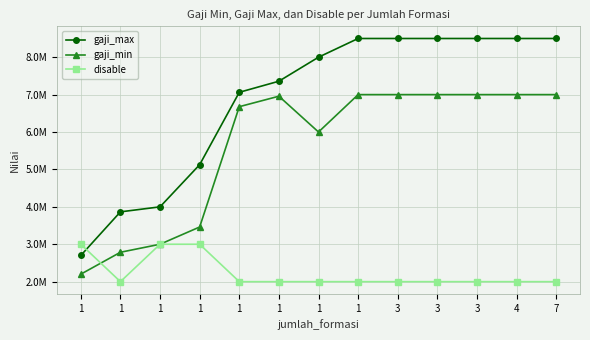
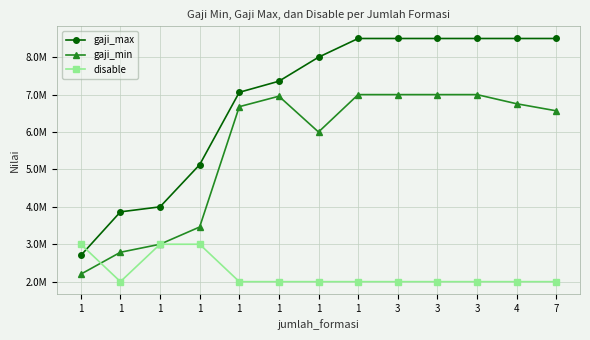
  {
    "gaji_max": {
      "4": 8500000,
      "7": 8500000
    },
    "gaji_min": {
-     "4": 7000000,
-     "7": 7000000
+     "4": 6800000,
+     "7": 6600000
    },
    "disable": {
      "4": 2000000,
      "7": 2000000
    }
  }
